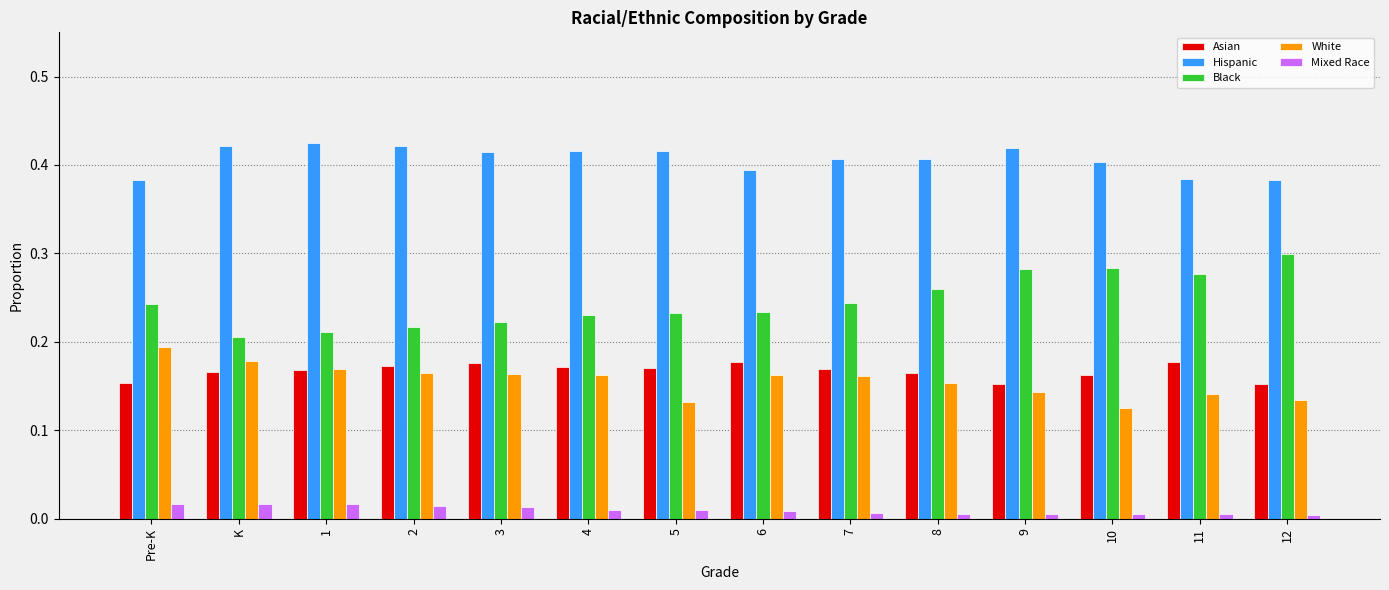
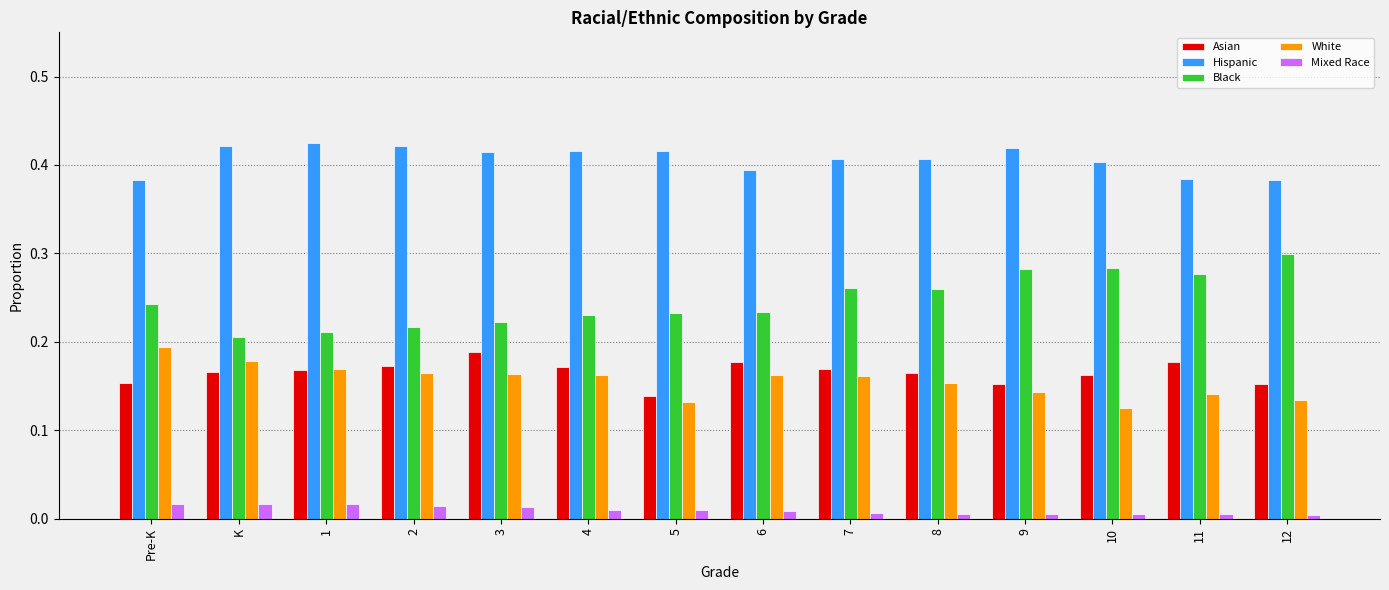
  {
    "Asian": {
      "Pre-K": 0.15,
      "K": 0.17,
      "1": 0.17,
      "2": 0.17,
-     "3": 0.18,
+     "3": 0.19,
      "4": 0.17,
-     "5": 0.17,
+     "5": 0.14,
      "6": 0.18,
      "7": 0.17,
      "8": 0.17,
      "9": 0.15,
      "10": 0.16,
      "11": 0.18,
      "12": 0.15
    },
    "Hispanic": {
      "Pre-K": 0.38,
      "K": 0.42,
      "1": 0.42,
      "2": 0.42,
      "3": 0.41,
      "4": 0.42,
      "5": 0.42,
      "6": 0.39,
      "7": 0.41,
      "8": 0.41,
      "9": 0.42,
      "10": 0.40,
      "11": 0.38,
      "12": 0.38
    },
    "Black": {
      "Pre-K": 0.24,
      "K": 0.21,
      "1": 0.21,
      "2": 0.22,
      "3": 0.22,
      "4": 0.23,
      "5": 0.23,
      "6": 0.23,
-     "7": 0.24,
+     "7": 0.26,
      "8": 0.26,
      "9": 0.28,
      "10": 0.28,
      "11": 0.28,
      "12": 0.30
    },
    "White": {
      "Pre-K": 0.19,
      "K": 0.18,
      "1": 0.17,
      "2": 0.16,
      "3": 0.16,
      "4": 0.16,
      "5": 0.13,
      "6": 0.16,
      "7": 0.16,
      "8": 0.15,
      "9": 0.14,
      "10": 0.12,
      "11": 0.14,
      "12": 0.13
    },
    "Mixed Race": {
      "Pre-K": 0.02,
      "K": 0.02,
      "1": 0.02,
      "2": 0.01,
      "3": 0.01,
      "4": 0.01,
      "5": 0.01,
      "6": 0.01,
      "7": 0.01,
      "8": 0.01,
      "9": 0.01,
      "10": 0.01,
      "11": 0.01,
      "12": 0.00
    }
  }
